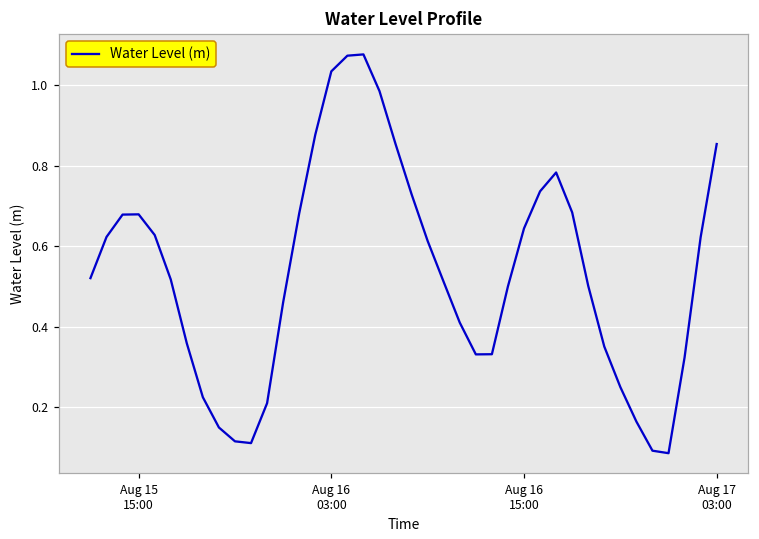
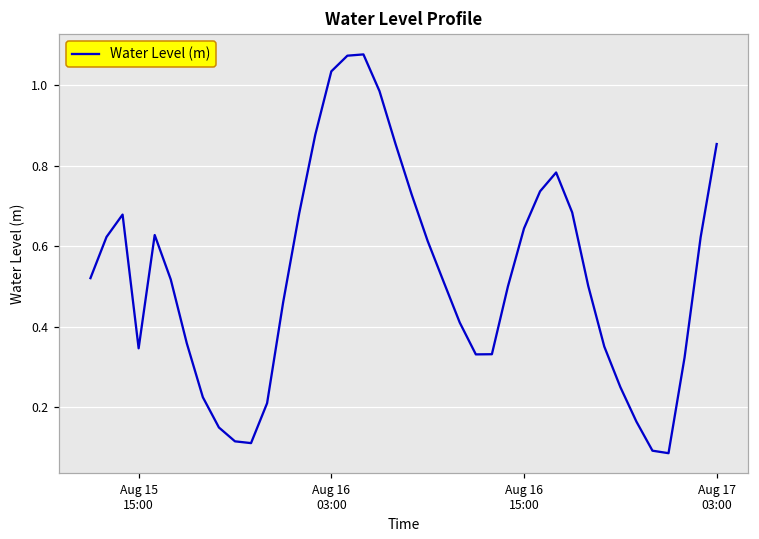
  {
-   "Aug 15 15:00": 0.68,
+   "Aug 15 15:00": 0.35,
    "Aug 16 03:00": 1.03,
    "Aug 16 15:00": 0.64,
    "Aug 17 03:00": 0.85
  }
